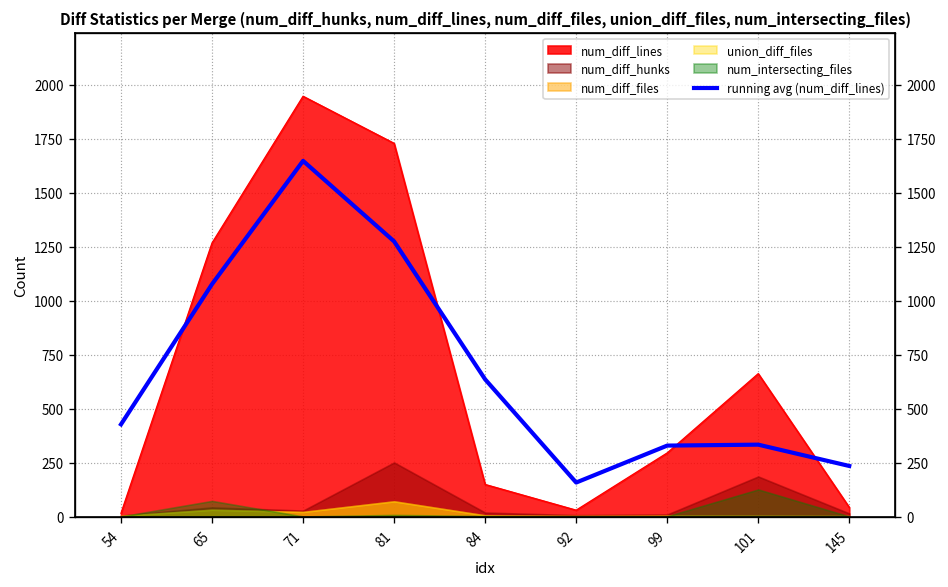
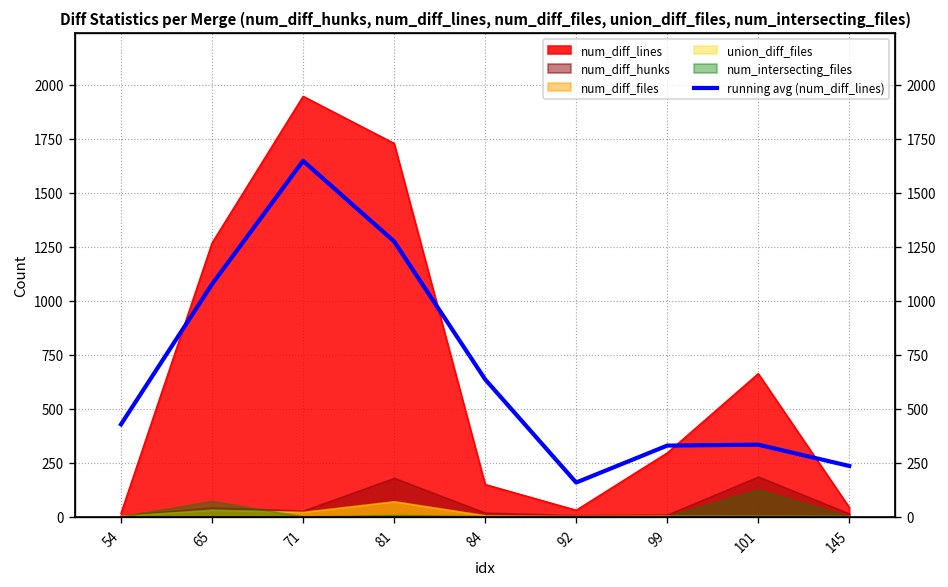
  {
    "num_diff_lines": {
      "65": 1270,
      "71": 1950,
      "81": 1730,
      "84": 150,
      "92": 30,
      "99": 300,
      "101": 660,
      "145": 40
    },
    "num_diff_hunks": {
-     "81": 250,
+     "81": 180,
      "101": 190
    },
    "num_intersecting_files": {
      "65": 70,
      "101": 130
    },
    "running avg (num_diff_lines)": {
      "54": 430,
      "65": 1080,
      "71": 1650,
      "81": 1280,
      "84": 640,
      "92": 160,
      "99": 330,
      "101": 330,
      "145": 240
    }
  }
